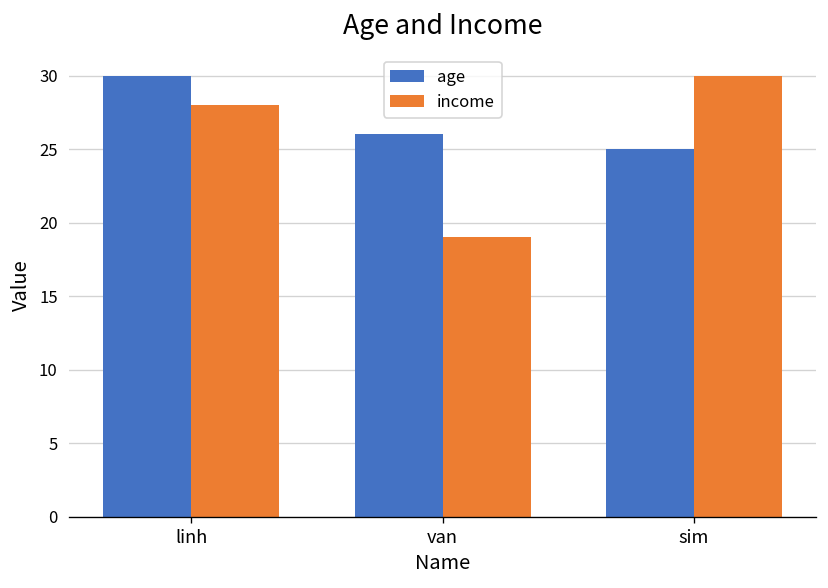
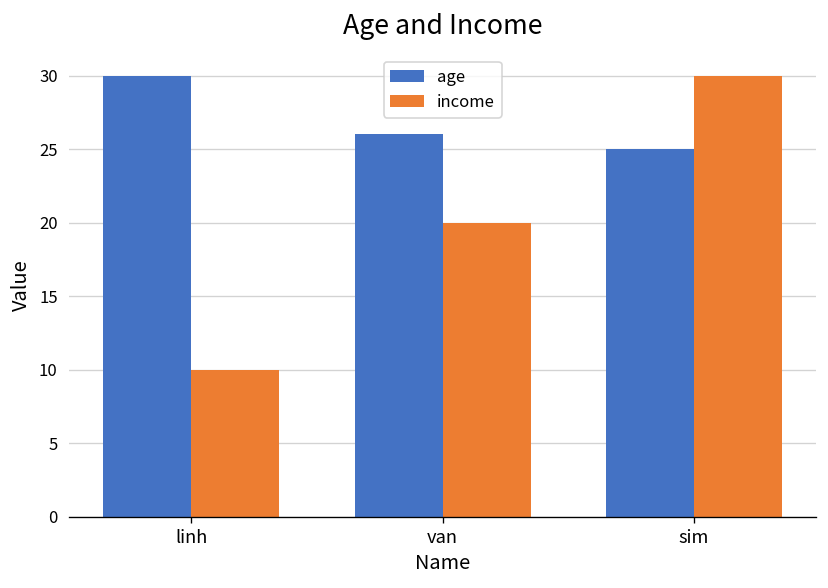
  {
    "age": {
      "linh": 30,
      "van": 26,
      "sim": 25
    },
    "income": {
-     "linh": 28,
-     "van": 19,
+     "linh": 10,
+     "van": 20,
      "sim": 30
    }
  }
